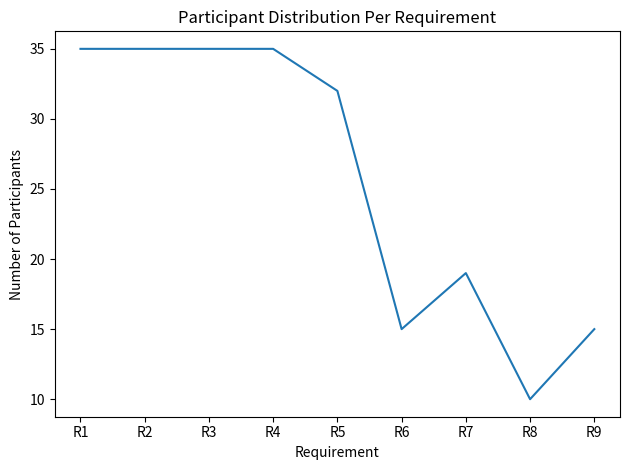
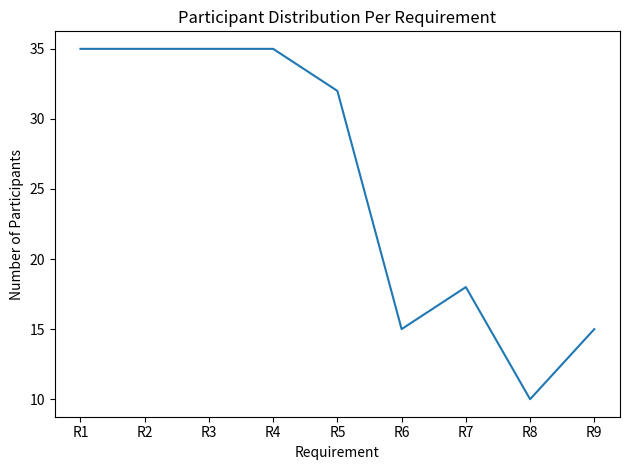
  {
    "R1": 35,
    "R2": 35,
    "R3": 35,
    "R4": 35,
    "R5": 32,
    "R6": 15,
-   "R7": 19,
+   "R7": 18,
    "R8": 10,
    "R9": 15
  }
